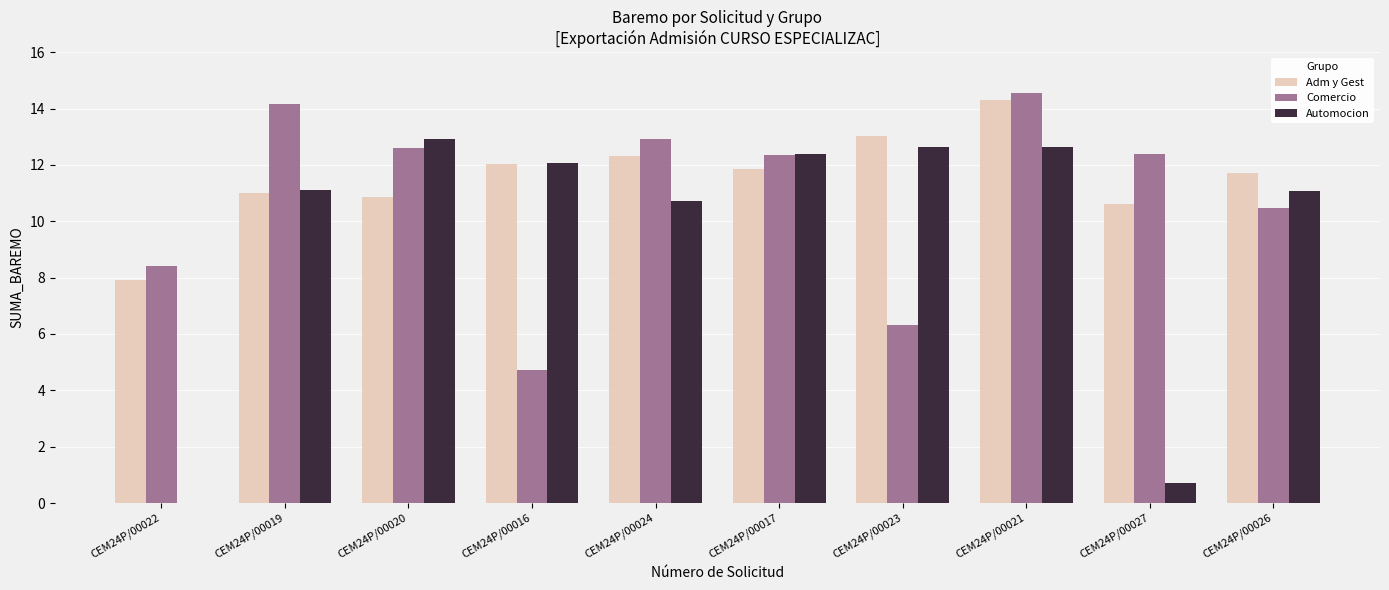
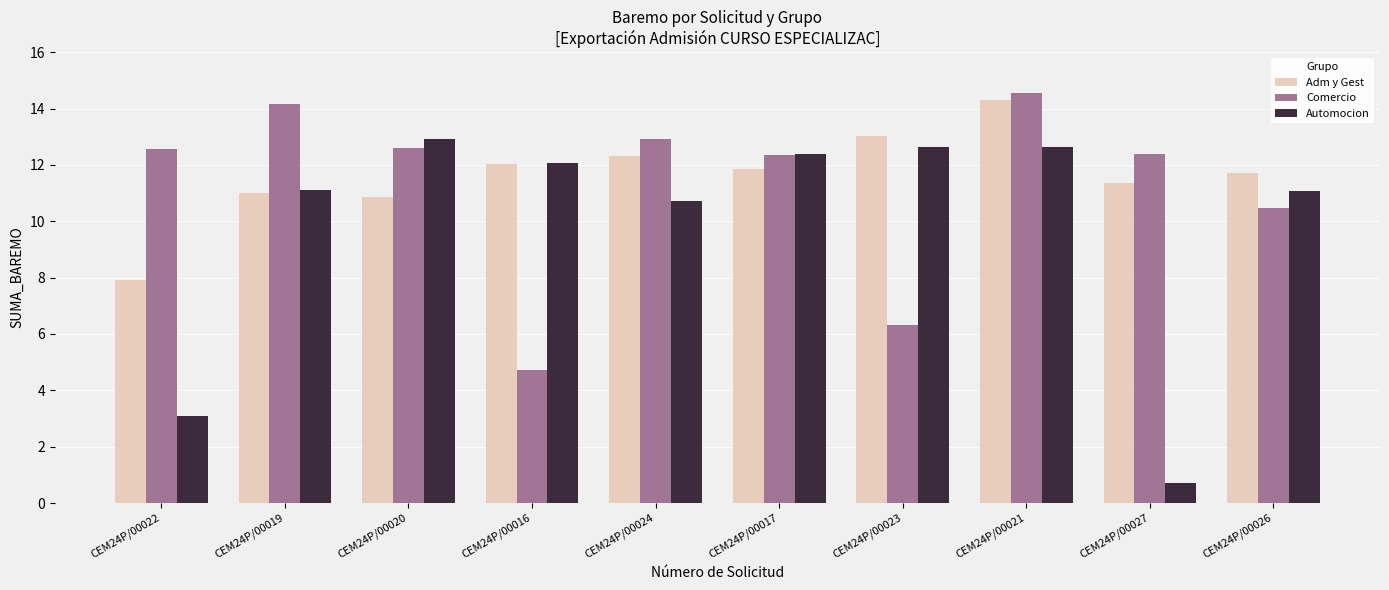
  {
    "Adm y Gest": {
      "CEM24P/00022": 7.9,
      "CEM24P/00019": 11.0,
      "CEM24P/00020": 10.9,
      "CEM24P/00016": 12.0,
      "CEM24P/00024": 12.3,
      "CEM24P/00017": 11.9,
      "CEM24P/00023": 13.0,
      "CEM24P/00021": 14.3,
-     "CEM24P/00027": 10.6,
+     "CEM24P/00027": 11.4,
      "CEM24P/00026": 11.7
    },
    "Comercio": {
-     "CEM24P/00022": 8.4,
+     "CEM24P/00022": 12.6,
      "CEM24P/00019": 14.2,
      "CEM24P/00020": 12.6,
      "CEM24P/00016": 4.7,
      "CEM24P/00024": 12.9,
      "CEM24P/00017": 12.4,
      "CEM24P/00023": 6.3,
      "CEM24P/00021": 14.5,
      "CEM24P/00027": 12.4,
      "CEM24P/00026": 10.5
    },
    "Automocion": {
-     "CEM24P/00022": 0.0,
+     "CEM24P/00022": 3.1,
      "CEM24P/00019": 11.1,
      "CEM24P/00020": 12.9,
      "CEM24P/00016": 12.1,
      "CEM24P/00024": 10.7,
      "CEM24P/00017": 12.4,
      "CEM24P/00023": 12.6,
      "CEM24P/00021": 12.6,
      "CEM24P/00027": 0.7,
      "CEM24P/00026": 11.1
    }
  }
